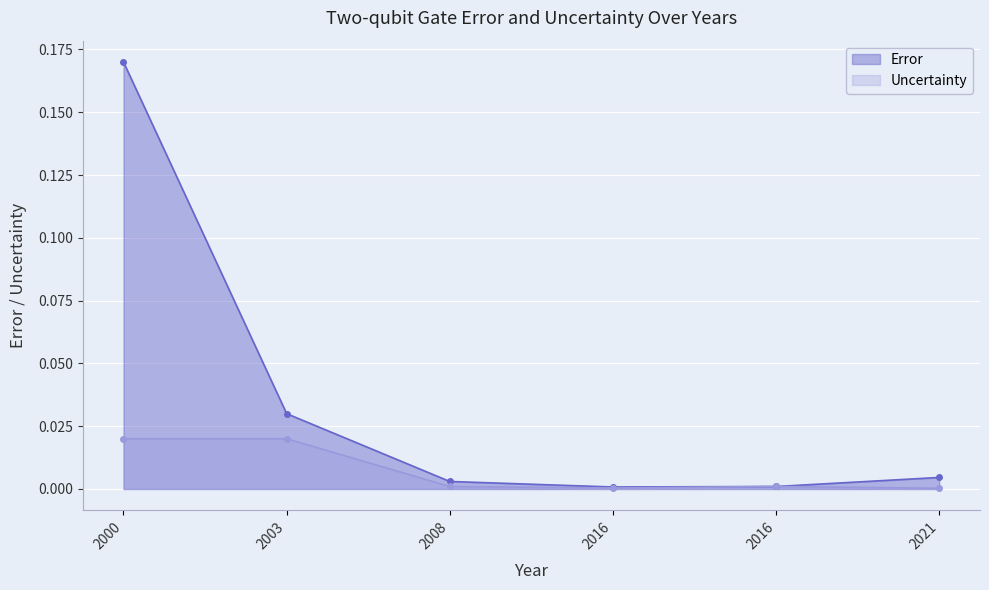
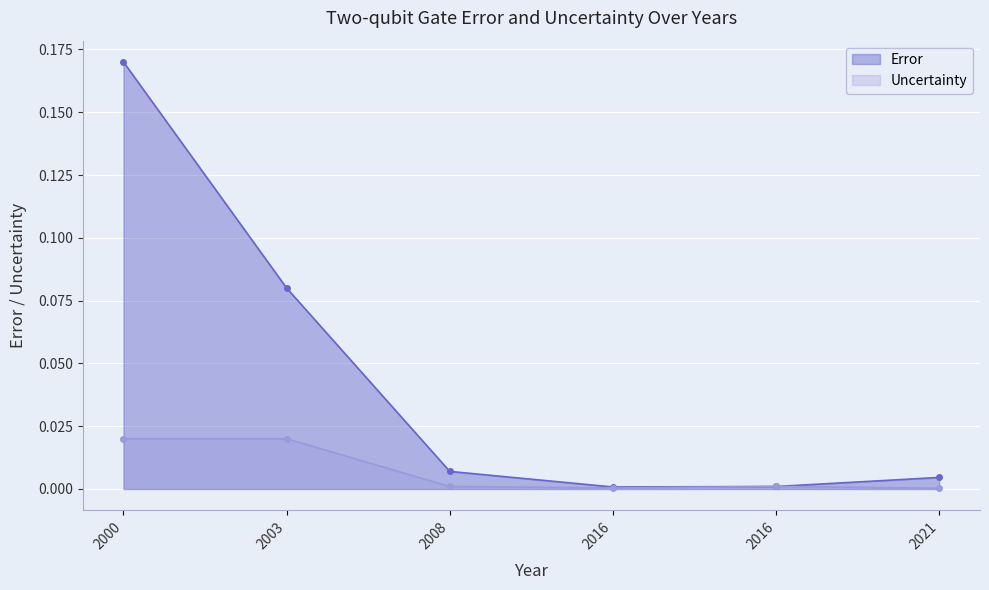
  {
    "Error": {
      "2000": 0.170,
-     "2003": 0.03,
-     "2008": 0.003,
+     "2003": 0.08,
+     "2008": 0.007,
      "2021": 0.005
    },
    "Uncertainty": {
      "2000": 0.020,
      "2003": 0.020,
      "2008": 0.001,
      "2021": 0.000
    }
  }
